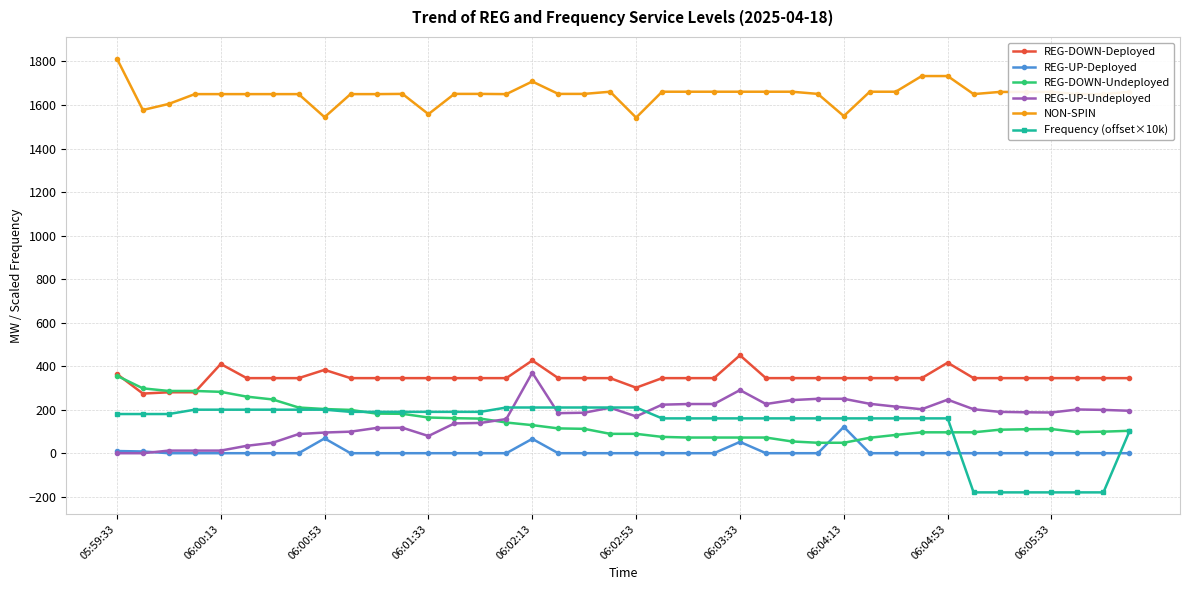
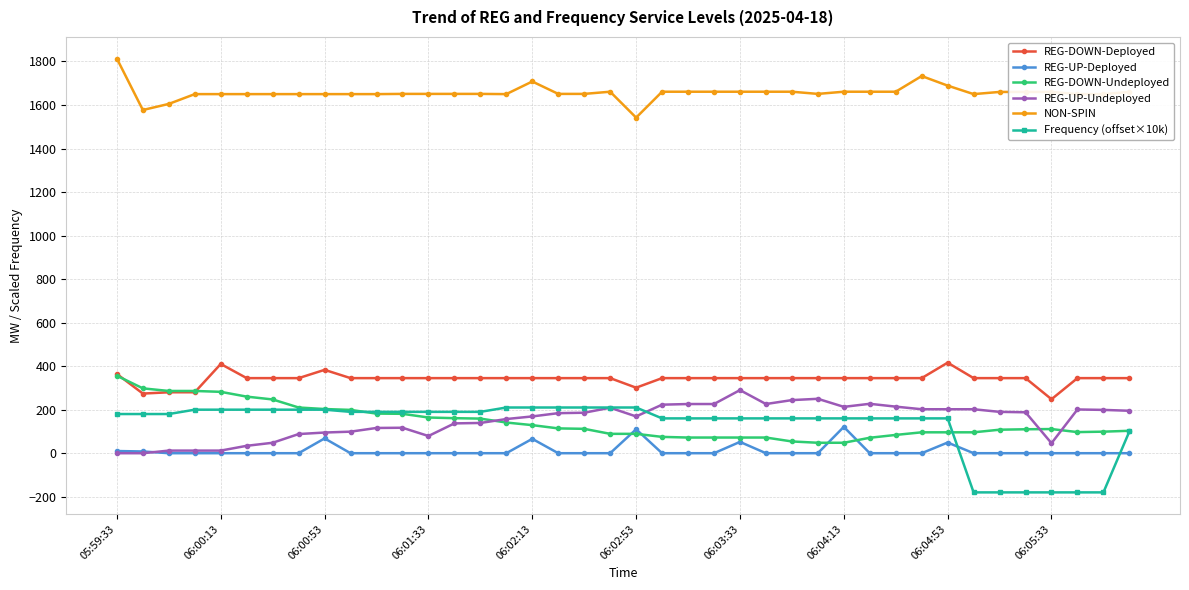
  {
    "REG-DOWN-Deployed": {
      "06:00:13": 410,
      "06:00:53": 380,
      "06:01:33": 350,
-     "06:02:13": 430,
+     "06:02:13": 350,
      "06:02:53": 300,
-     "06:03:33": 450,
+     "06:03:33": 350,
      "06:04:13": 350,
      "06:04:53": 420,
-     "06:05:33": 350
+     "06:05:33": 250
    },
    "REG-UP-Deployed": {
      "06:00:13": 0,
      "06:00:53": 70,
      "06:01:33": 0,
      "06:02:13": 70,
-     "06:02:53": 0,
+     "06:02:53": 110,
      "06:03:33": 50,
      "06:04:13": 120,
-     "06:04:53": 0,
+     "06:04:53": 50,
      "06:05:33": 0
    },
    "REG-UP-Undeployed": {
      "06:00:13": 10,
      "06:00:53": 100,
      "06:01:33": 80,
-     "06:02:13": 370,
+     "06:02:13": 170,
      "06:02:53": 170,
      "06:03:33": 290,
-     "06:04:13": 250,
-     "06:04:53": 250,
-     "06:05:33": 190
+     "06:04:13": 210,
+     "06:04:53": 200,
+     "06:05:33": 50
    },
    "NON-SPIN": {
      "05:59:33": 1810,
      "06:00:13": 1650,
-     "06:00:53": 1540,
-     "06:01:33": 1560,
+     "06:00:53": 1650,
+     "06:01:33": 1650,
      "06:02:13": 1710,
      "06:02:53": 1540,
      "06:03:33": 1660,
-     "06:04:13": 1550,
-     "06:04:53": 1730
+     "06:04:13": 1660,
+     "06:04:53": 1690
    }
  }
